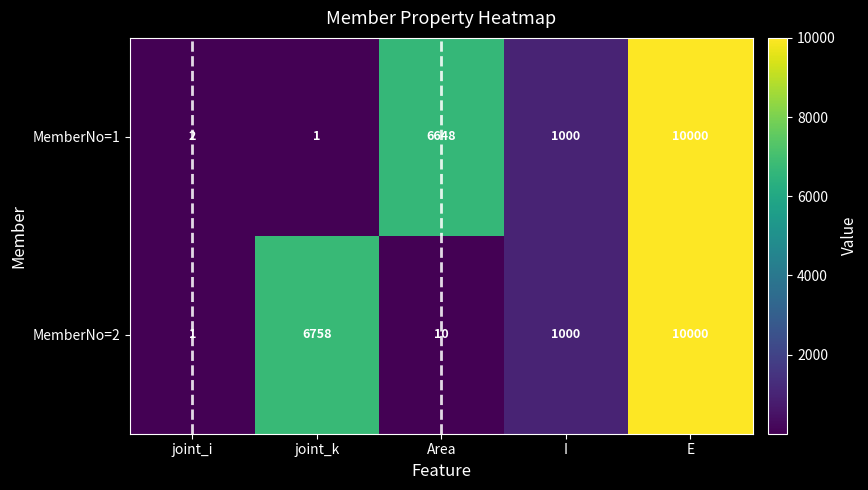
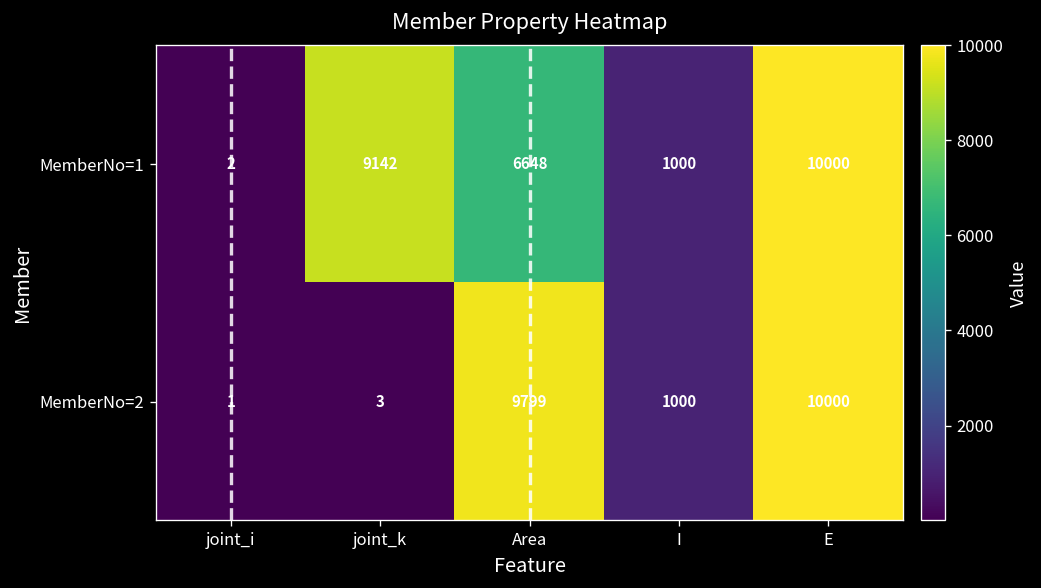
  {
    "MemberNo=1": {
      "joint_i": 2,
-     "joint_k": 1,
+     "joint_k": 9142,
      "Area": 6648,
      "I": 1000,
      "E": 10000
    },
    "MemberNo=2": {
      "joint_i": 1,
-     "joint_k": 6758,
-     "Area": 10,
+     "joint_k": 3,
+     "Area": 9799,
      "I": 1000,
      "E": 10000
    }
  }
